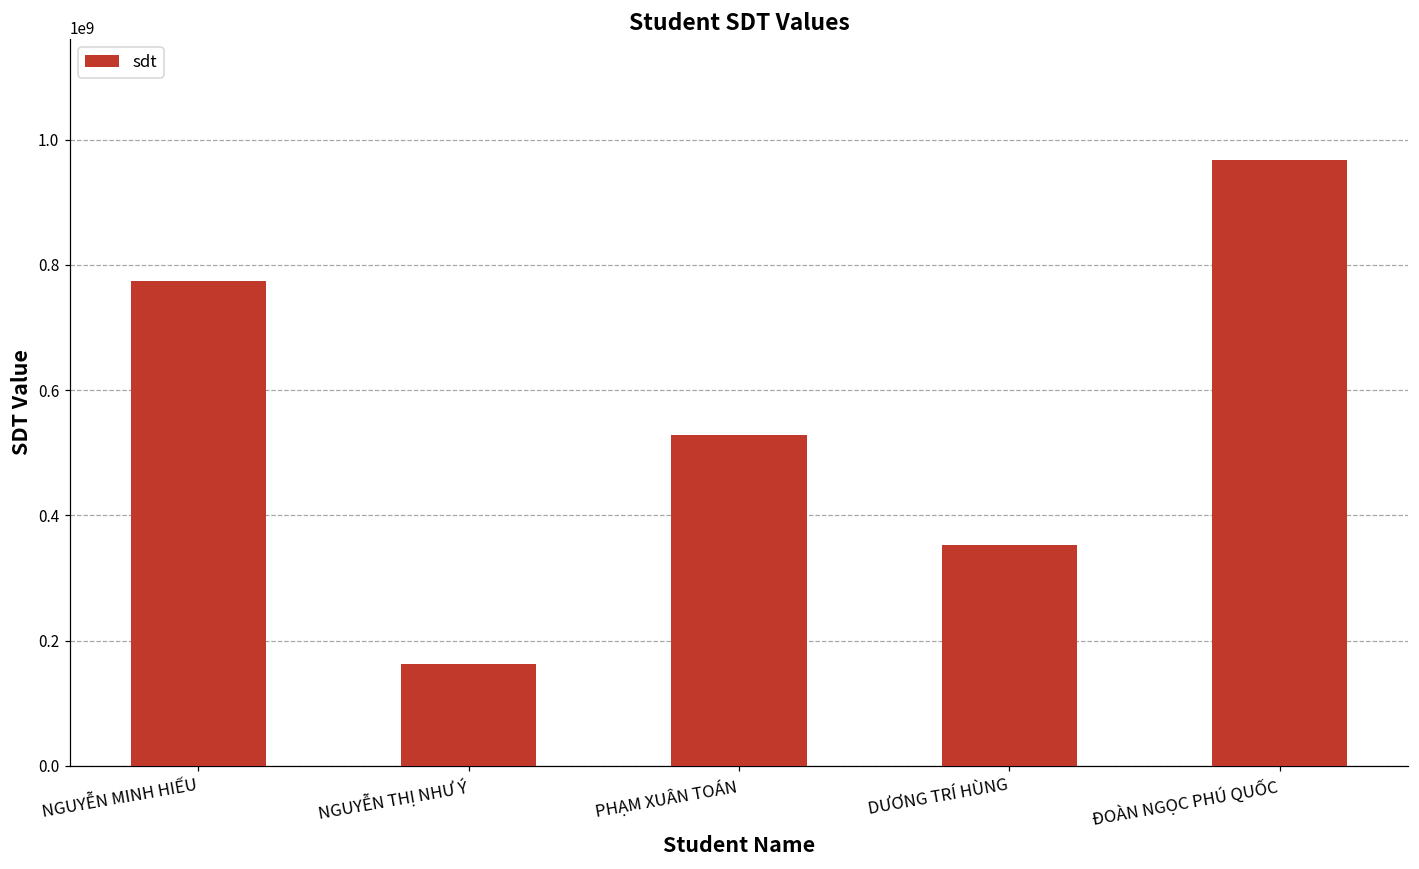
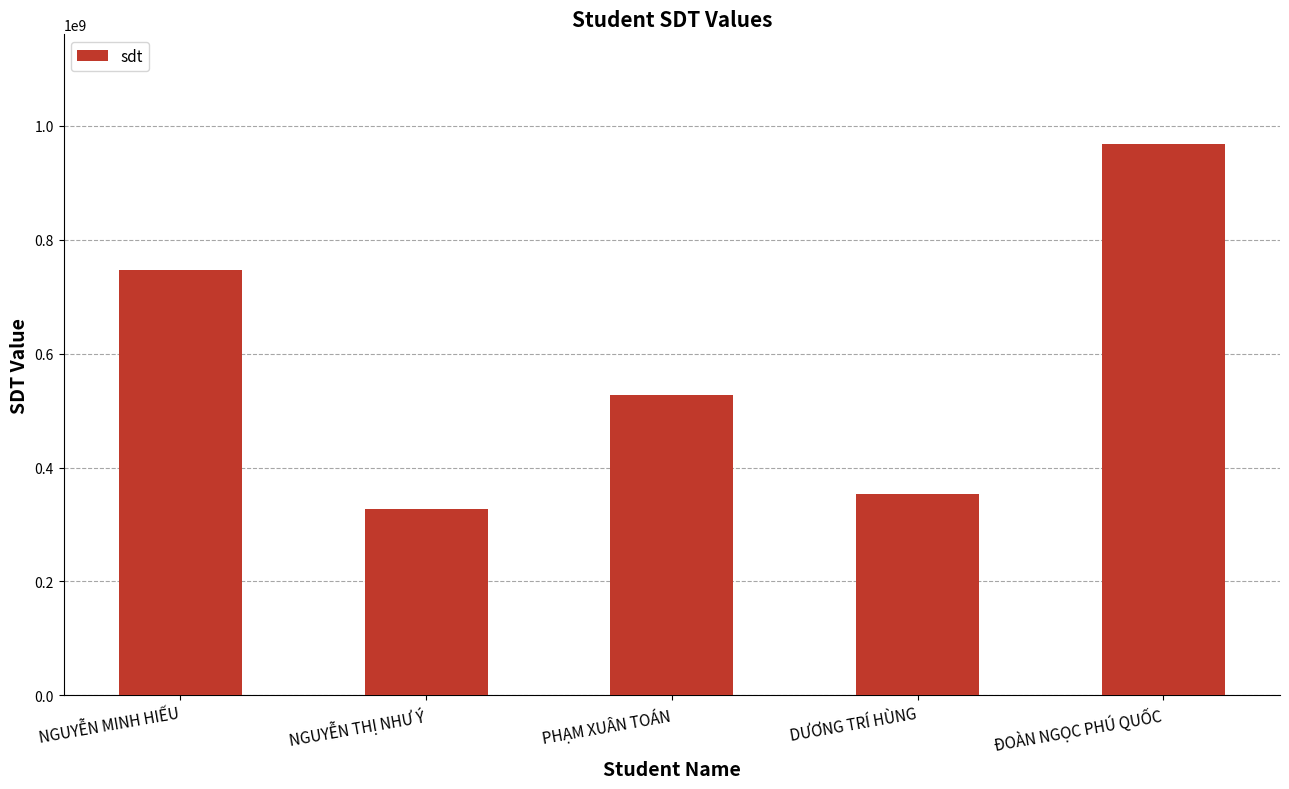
  {
-   "NGUYỄN MINH HIẾU": 770000000,
-   "NGUYỄN THỊ NHƯ Ý": 160000000,
+   "NGUYỄN MINH HIẾU": 750000000,
+   "NGUYỄN THỊ NHƯ Ý": 330000000,
    "PHẠM XUÂN TOÁN": 530000000,
    "DƯƠNG TRÍ HÙNG": 350000000,
    "ĐOÀN NGỌC PHÚ QUỐC": 970000000
  }
